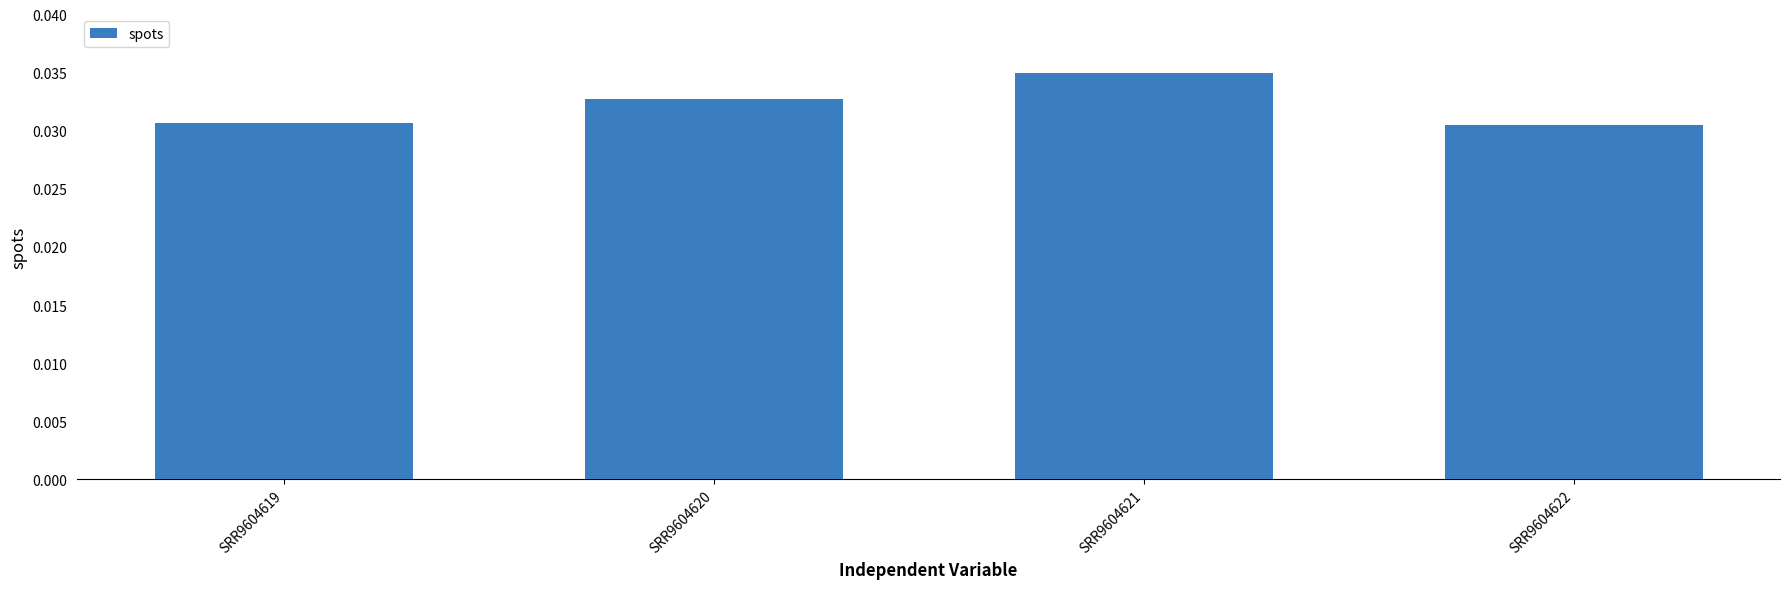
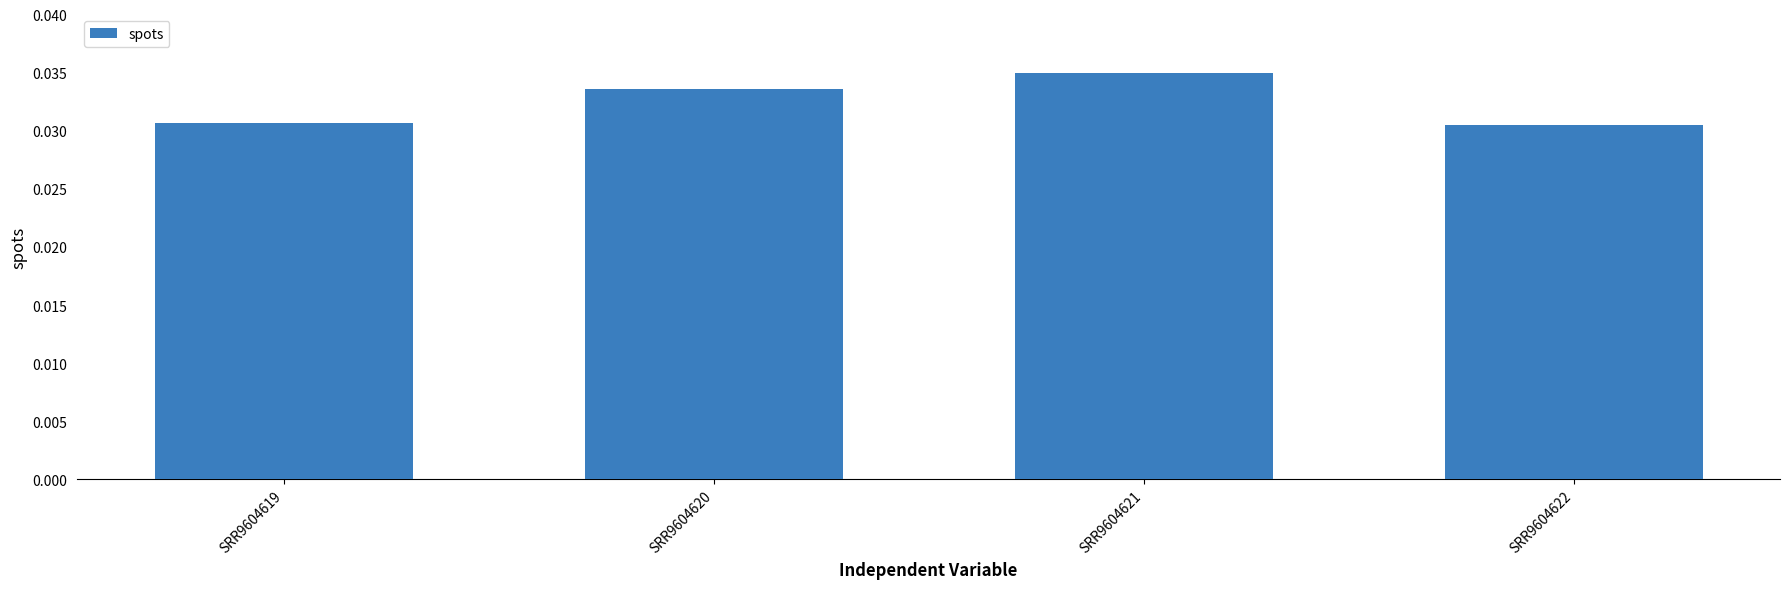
  {
    "SRR9604619": 0.0307,
-   "SRR9604620": 0.0327,
+   "SRR9604620": 0.0335,
    "SRR9604621": 0.0350,
    "SRR9604622": 0.0305
  }
